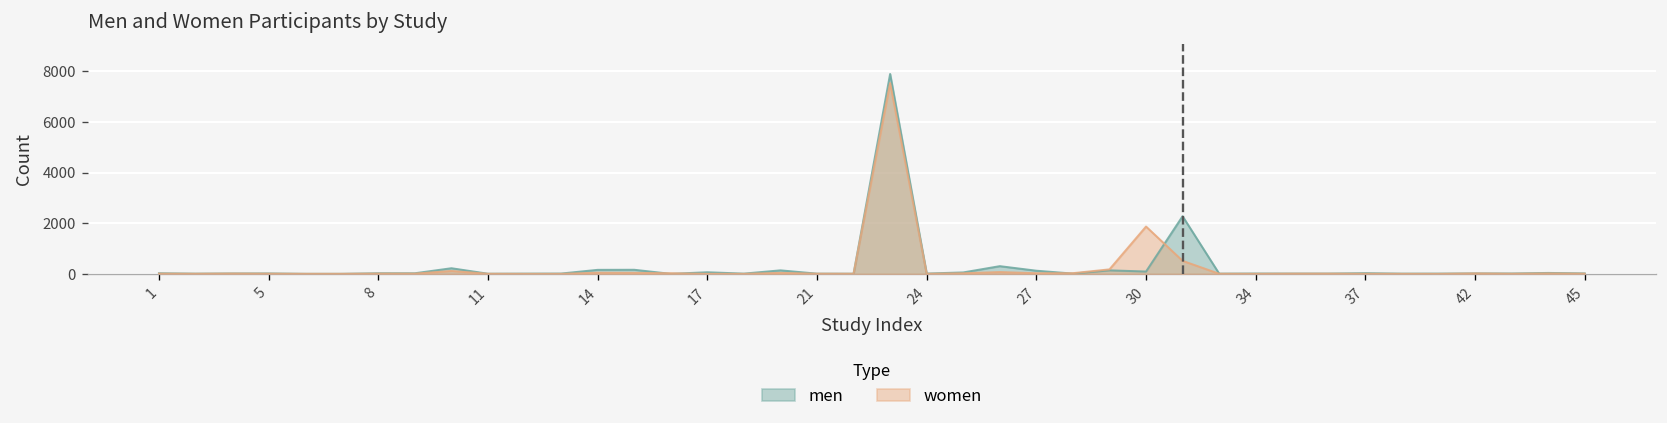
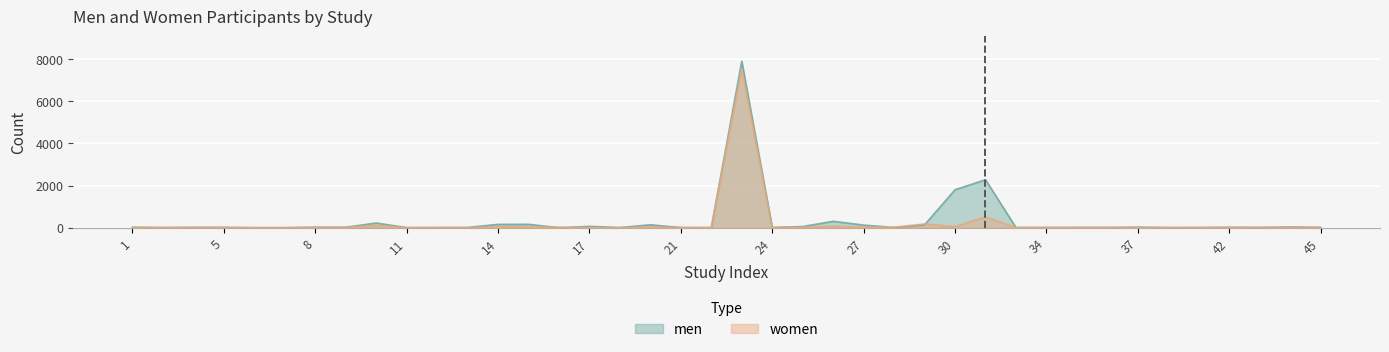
  {
    "men": {
-     "30": 100
+     "30": 1800
    },
    "women": {
-     "30": 1900
+     "30": 100
    }
  }
